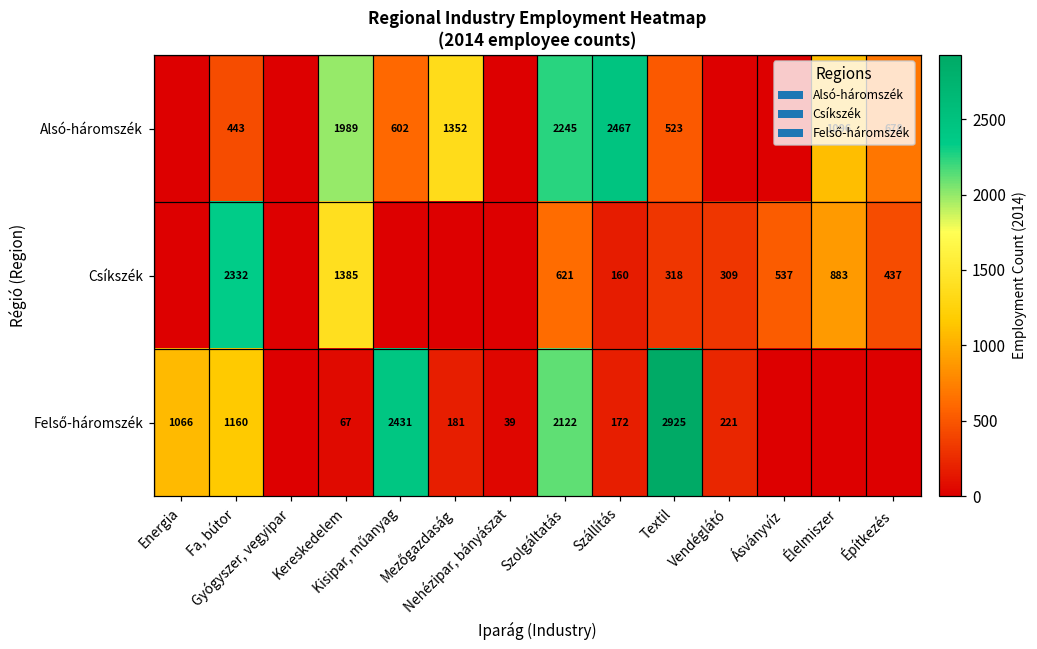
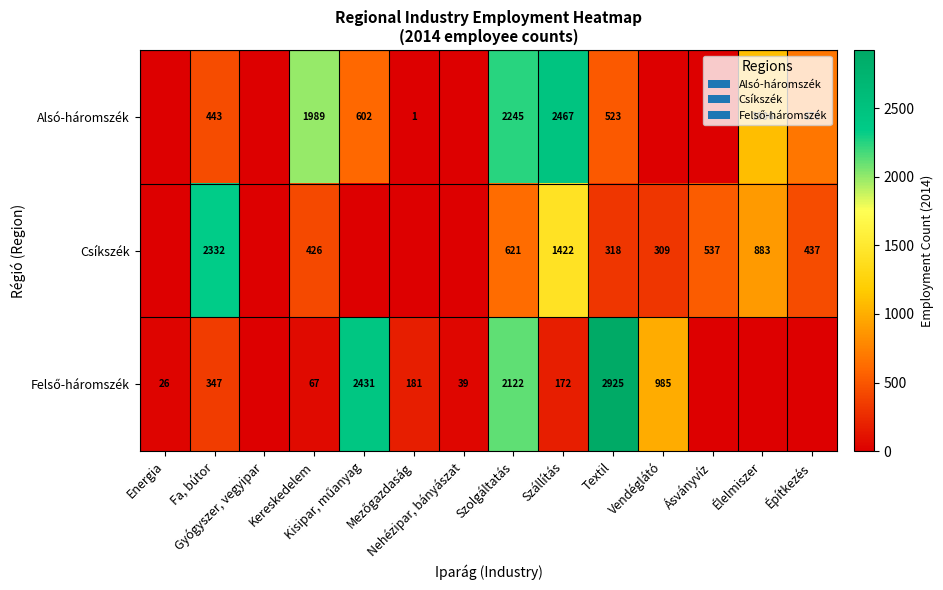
  {
    "Alsó-háromszék": {
      "Fa, bútor": 443,
      "Kereskedelem": 1989,
      "Kisipar, műanyag": 602,
-     "Mezőgazdaság": 1352,
+     "Mezőgazdaság": 1,
      "Szolgáltatás": 2245,
      "Szállítás": 2467,
      "Textil": 523
    },
    "Csíkszék": {
      "Fa, bútor": 2332,
-     "Kereskedelem": 1385,
+     "Kereskedelem": 426,
      "Szolgáltatás": 621,
-     "Szállítás": 160,
+     "Szállítás": 1422,
      "Textil": 318,
      "Vendéglátó": 309,
      "Ásványvíz": 537,
      "Élelmiszer": 883,
      "Építkezés": 437
    },
    "Felső-háromszék": {
-     "Energia": 1066,
-     "Fa, bútor": 1160,
+     "Energia": 26,
+     "Fa, bútor": 347,
      "Kereskedelem": 67,
      "Kisipar, műanyag": 2431,
      "Mezőgazdaság": 181,
      "Nehézipar, bányászat": 39,
      "Szolgáltatás": 2122,
      "Szállítás": 172,
      "Textil": 2925,
-     "Vendéglátó": 221
+     "Vendéglátó": 985
    }
  }
